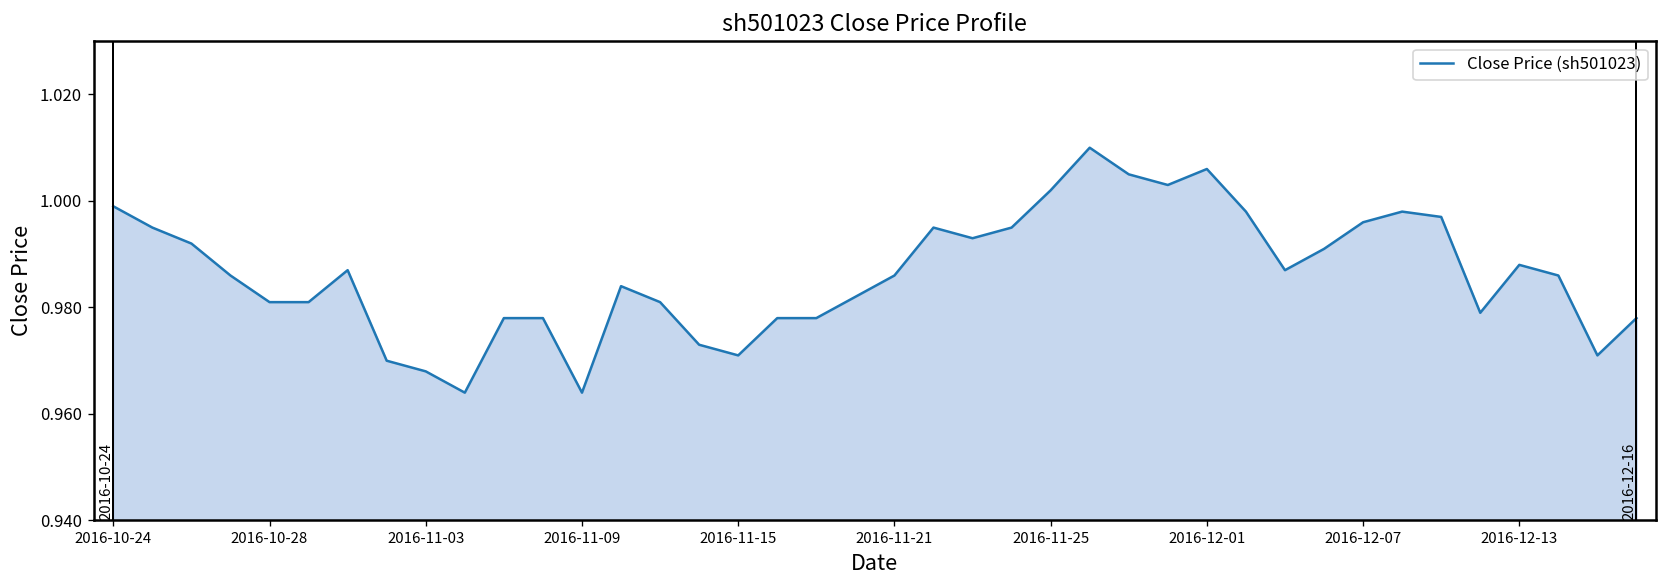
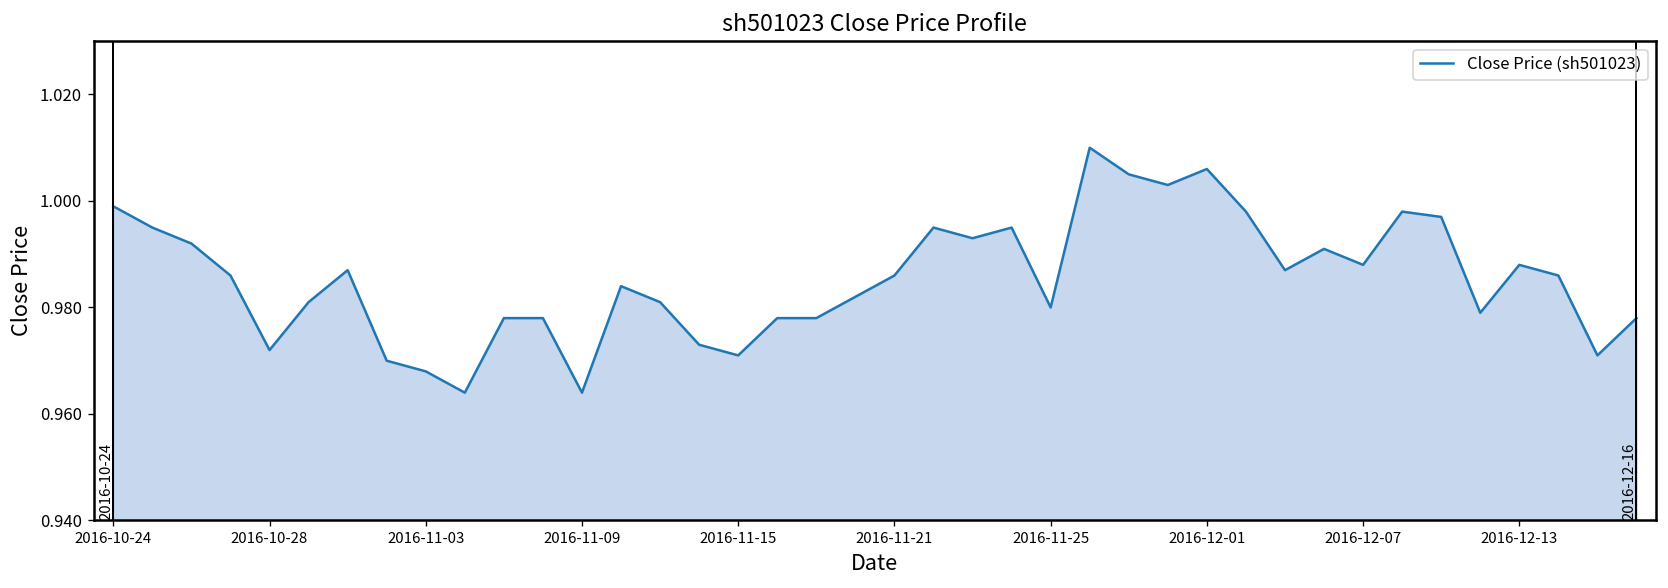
  {
    "2016-10-24": 0.999,
-   "2016-10-28": 0.981,
+   "2016-10-28": 0.972,
    "2016-11-03": 0.968,
    "2016-11-09": 0.964,
    "2016-11-15": 0.971,
    "2016-11-21": 0.986,
-   "2016-11-25": 1.002,
+   "2016-11-25": 0.980,
    "2016-12-01": 1.006,
-   "2016-12-07": 0.996,
+   "2016-12-07": 0.988,
    "2016-12-13": 0.988
  }
